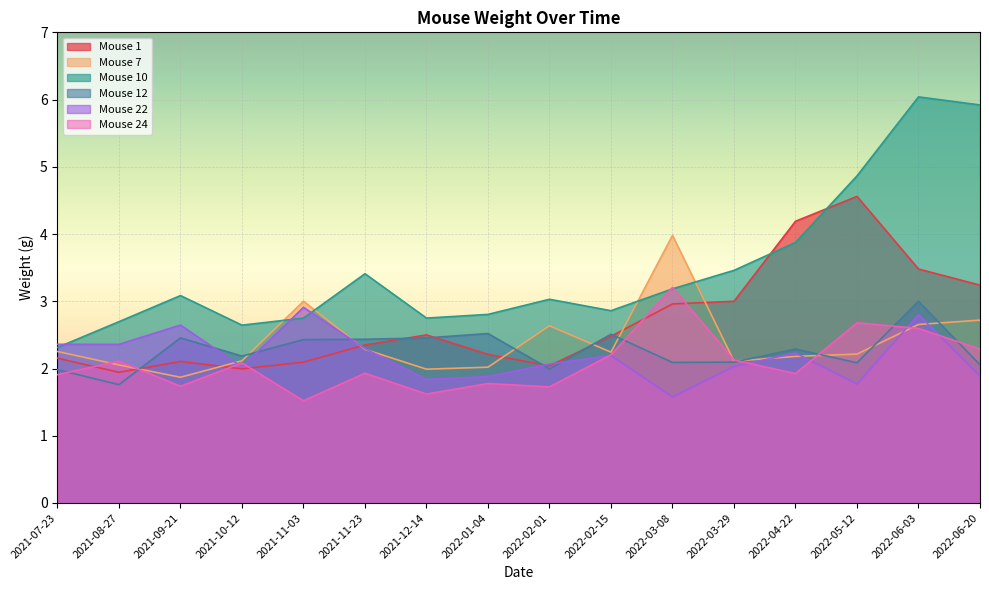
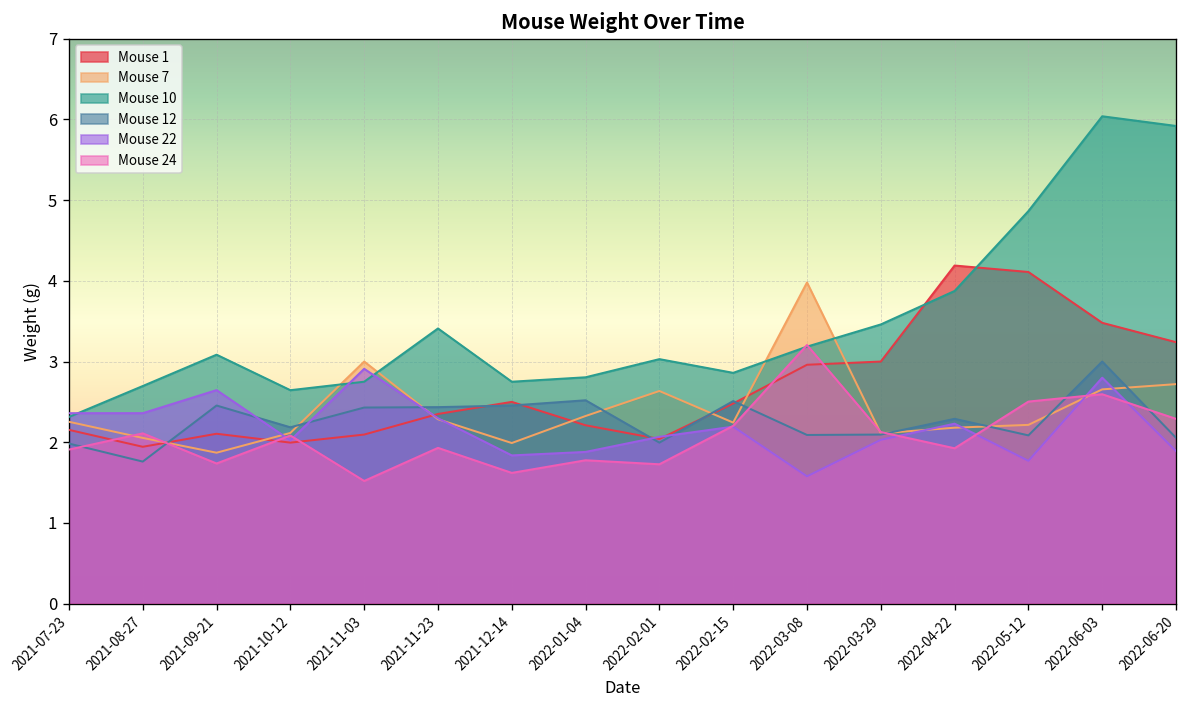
  {
    "Mouse 1": {
      "2021-07-23": 2.2,
      "2021-08-27": 1.9,
      "2021-09-21": 2.1,
      "2021-11-03": 2.1,
      "2021-11-23": 2.4,
      "2021-12-14": 2.5,
      "2022-01-04": 2.2,
      "2022-03-08": 3.0,
      "2022-03-29": 3.0,
      "2022-04-22": 4.2,
-     "2022-05-12": 4.6,
+     "2022-05-12": 4.1,
      "2022-06-03": 3.5,
      "2022-06-20": 3.2
    },
    "Mouse 7": {
      "2021-07-23": 2.3,
      "2021-08-27": 2.1,
      "2021-09-21": 1.9,
      "2021-11-03": 3.0,
      "2021-12-14": 2.0,
-     "2022-01-04": 2.0,
+     "2022-01-04": 2.3,
      "2022-02-01": 2.6,
      "2022-02-15": 2.2,
      "2022-03-08": 4.0,
      "2022-04-22": 2.2,
      "2022-05-12": 2.2,
      "2022-06-03": 2.7,
      "2022-06-20": 2.7
    },
    "Mouse 22": {
      "2021-07-23": 2.4,
      "2021-08-27": 2.4,
      "2021-09-21": 2.6,
      "2021-11-03": 2.9,
      "2021-12-14": 1.8,
      "2022-01-04": 1.9,
      "2022-03-08": 1.6,
      "2022-03-29": 2.0,
      "2022-04-22": 2.2,
      "2022-05-12": 1.8,
      "2022-06-03": 2.8,
      "2022-06-20": 1.9
    },
    "Mouse 24": {
      "2021-07-23": 1.9,
      "2021-08-27": 2.1,
      "2021-09-21": 1.7,
      "2021-11-03": 1.5,
      "2021-11-23": 1.9,
      "2021-12-14": 1.6,
      "2022-01-04": 1.8,
      "2022-02-01": 1.7,
      "2022-04-22": 1.9,
-     "2022-05-12": 2.7,
+     "2022-05-12": 2.5,
      "2022-06-03": 2.6,
      "2022-06-20": 2.3
    }
  }
